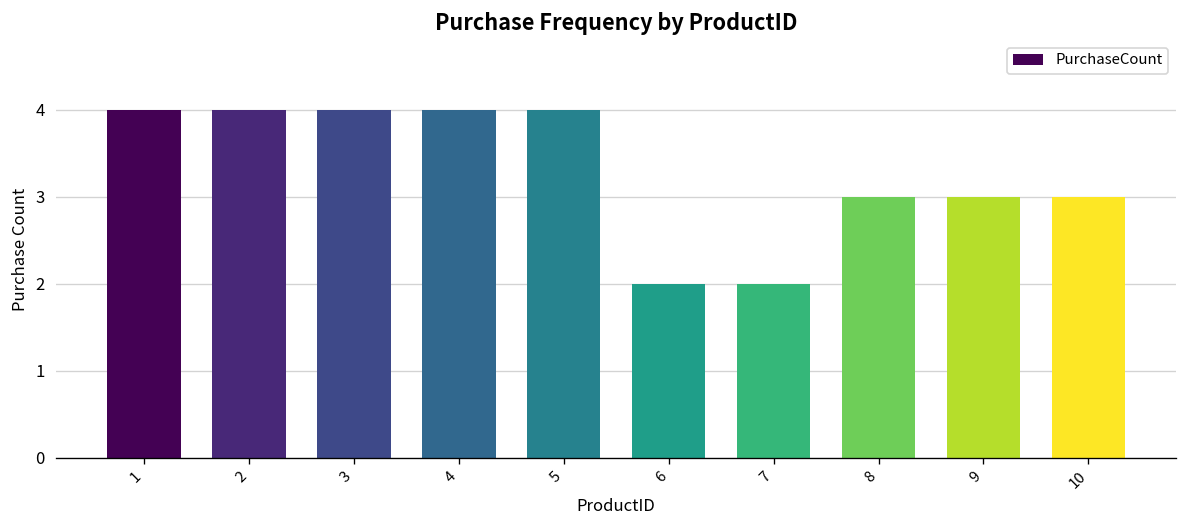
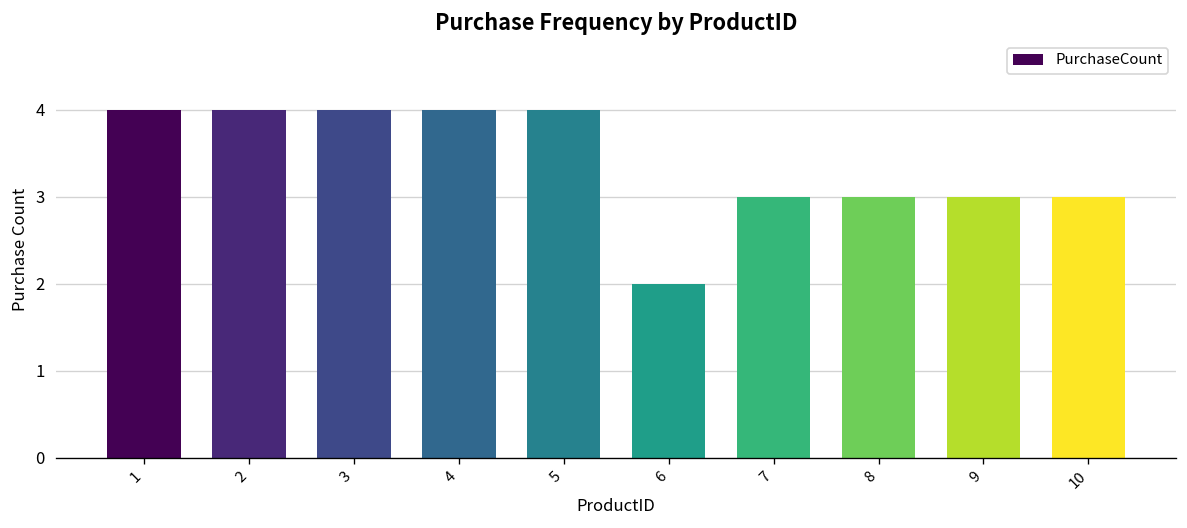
  {
    "1": 4,
    "2": 4,
    "3": 4,
    "4": 4,
    "5": 4,
    "6": 2,
-   "7": 2,
+   "7": 3,
    "8": 3,
    "9": 3,
    "10": 3
  }
